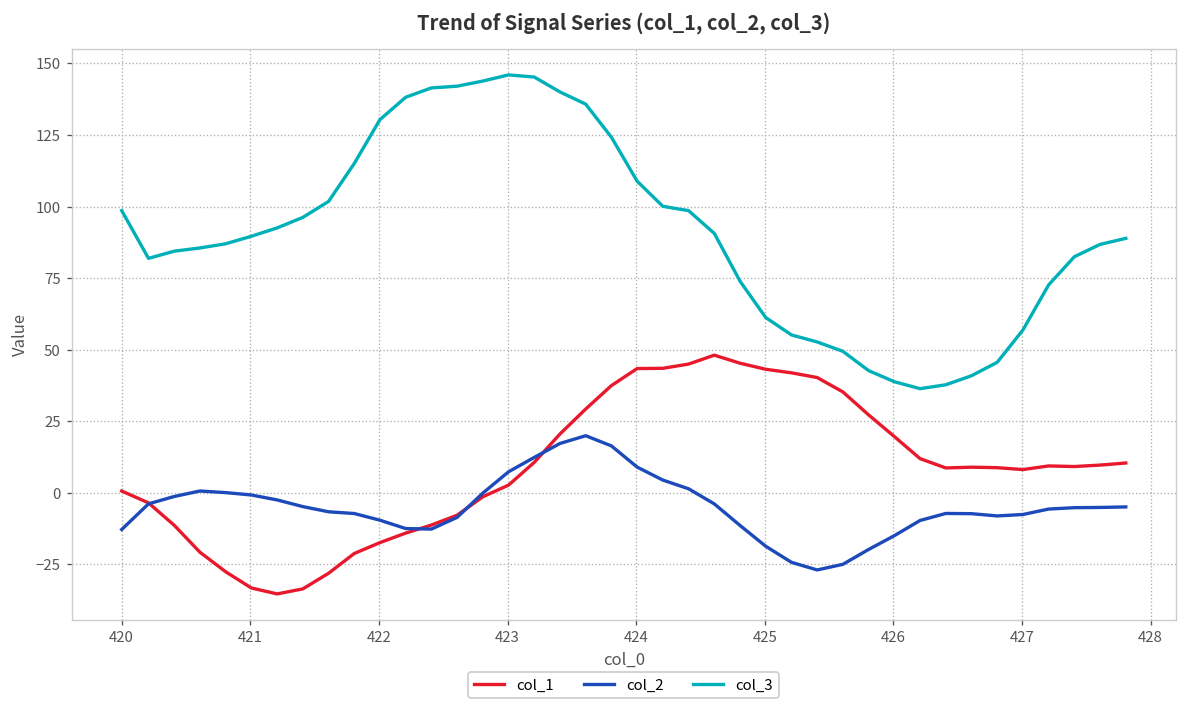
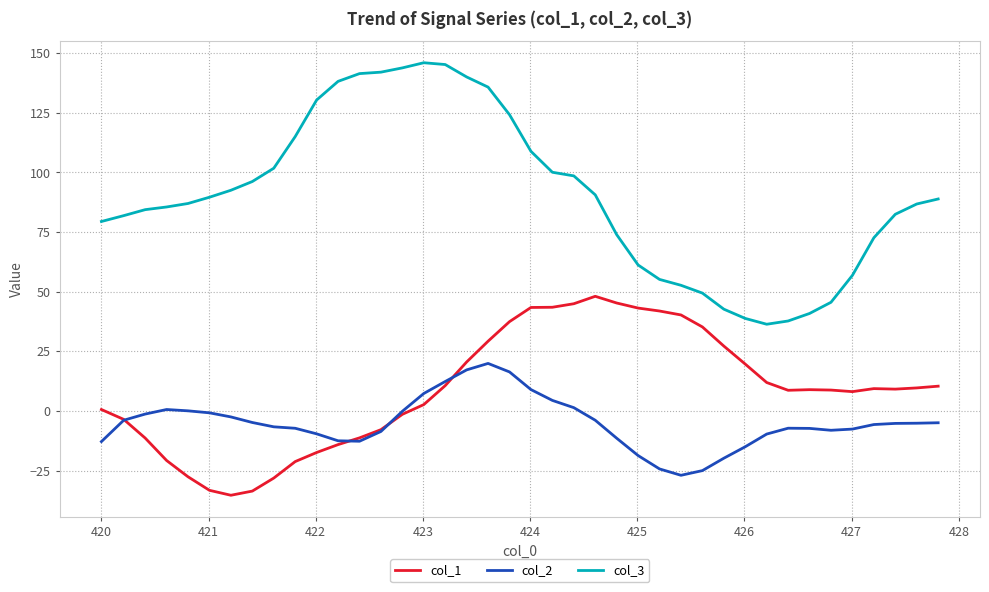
  {
    "col_1": {
      "420": 1
    },
    "col_2": {
      "420": -13
    },
    "col_3": {
-     "420": 99
+     "420": 79
    }
  }
